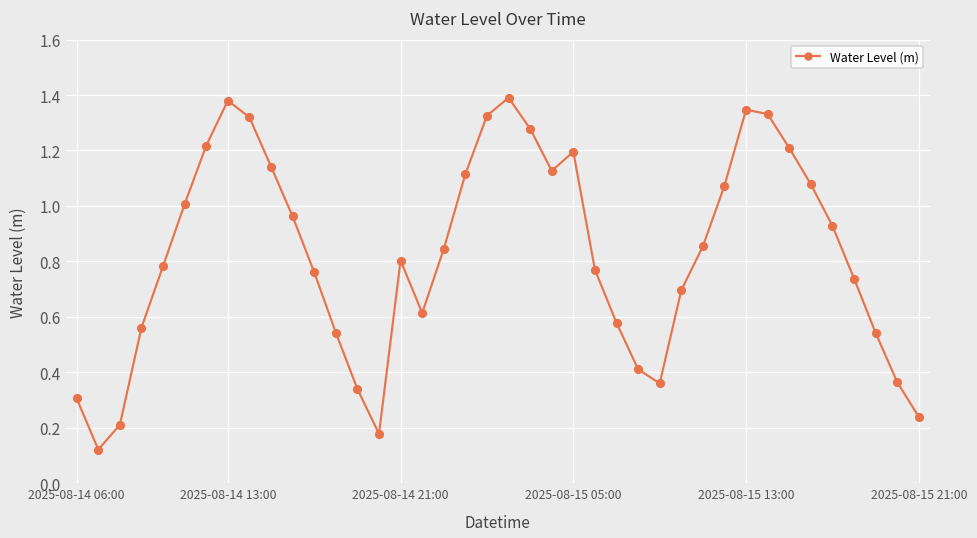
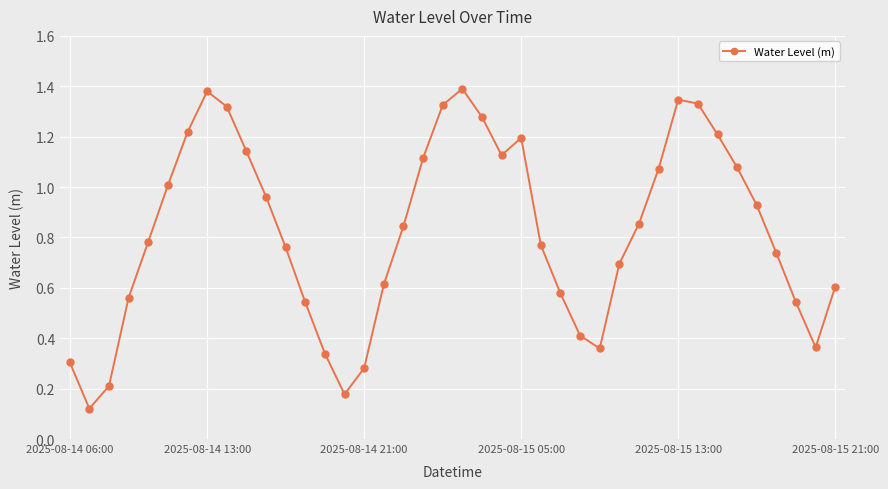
  {
    "2025-08-14 06:00": 0.31,
    "2025-08-14 13:00": 1.38,
-   "2025-08-14 21:00": 0.80,
+   "2025-08-14 21:00": 0.28,
    "2025-08-15 05:00": 1.20,
    "2025-08-15 13:00": 1.35,
-   "2025-08-15 21:00": 0.24
+   "2025-08-15 21:00": 0.61
  }
